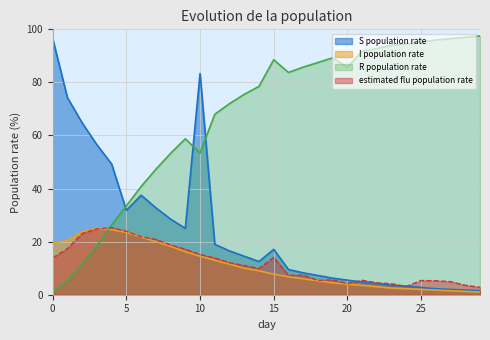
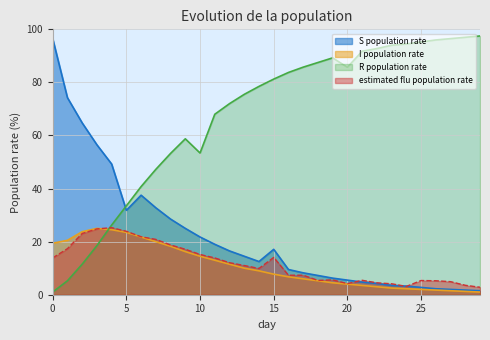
  {
    "S population rate": {
      "0": 97,
      "5": 32,
-     "10": 83,
+     "10": 22,
      "15": 17,
      "20": 6
    },
    "I population rate": {
      "0": 19,
      "15": 8
    },
    "R population rate": {
      "0": 1,
      "5": 34,
      "10": 53,
-     "15": 89
+     "15": 81
    },
    "estimated flu population rate": {
      "0": 14,
      "15": 14,
      "25": 5
    }
  }
